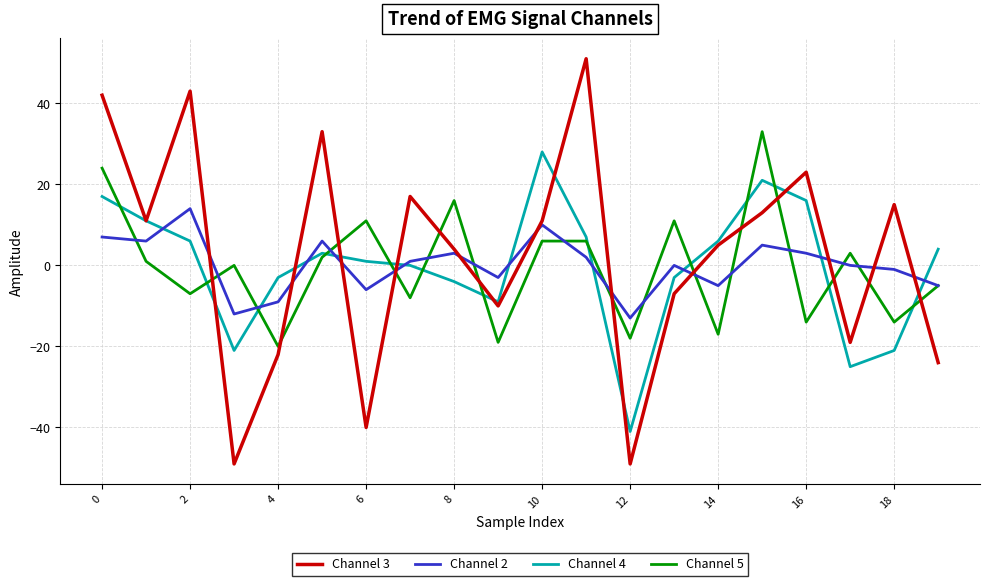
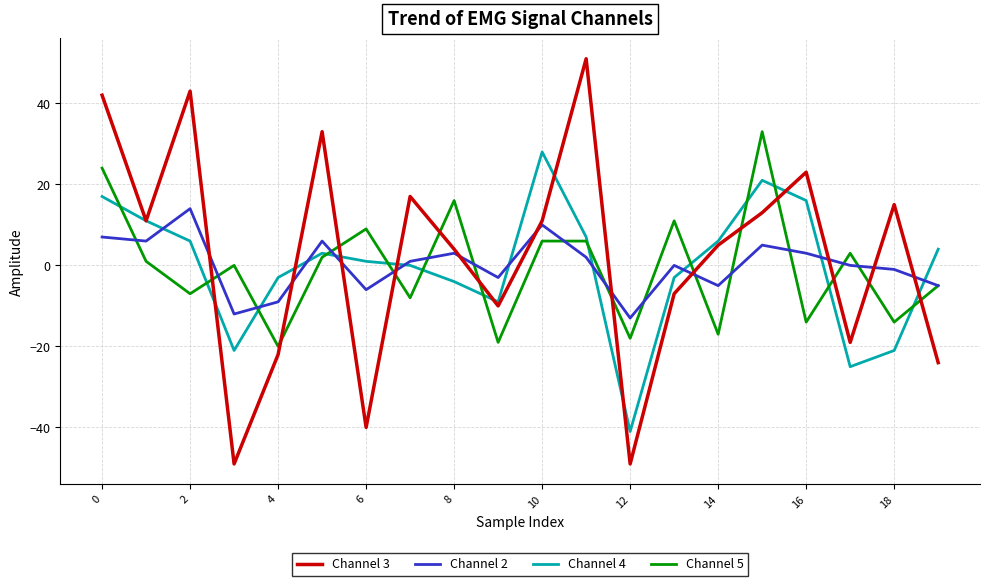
  {
    "Channel 3": {
      "0": 42,
      "2": 43,
      "4": -22,
      "6": -40,
      "8": 4,
      "10": 11,
      "12": -49,
      "14": 5,
      "16": 23,
      "18": 15
    },
    "Channel 2": {
      "0": 7,
      "2": 14,
      "4": -9,
      "6": -6,
      "8": 3,
      "10": 10,
      "12": -13,
      "14": -5,
      "16": 3,
      "18": -1
    },
    "Channel 4": {
      "0": 17,
      "2": 6,
      "4": -3,
      "6": 1,
      "8": -4,
      "10": 28,
      "12": -41,
      "14": 6,
      "16": 16,
      "18": -21
    },
    "Channel 5": {
      "0": 24,
      "2": -7,
      "4": -20,
-     "6": 11,
+     "6": 9,
      "8": 16,
      "10": 6,
      "12": -18,
      "14": -17,
      "16": -14,
      "18": -14
    }
  }
